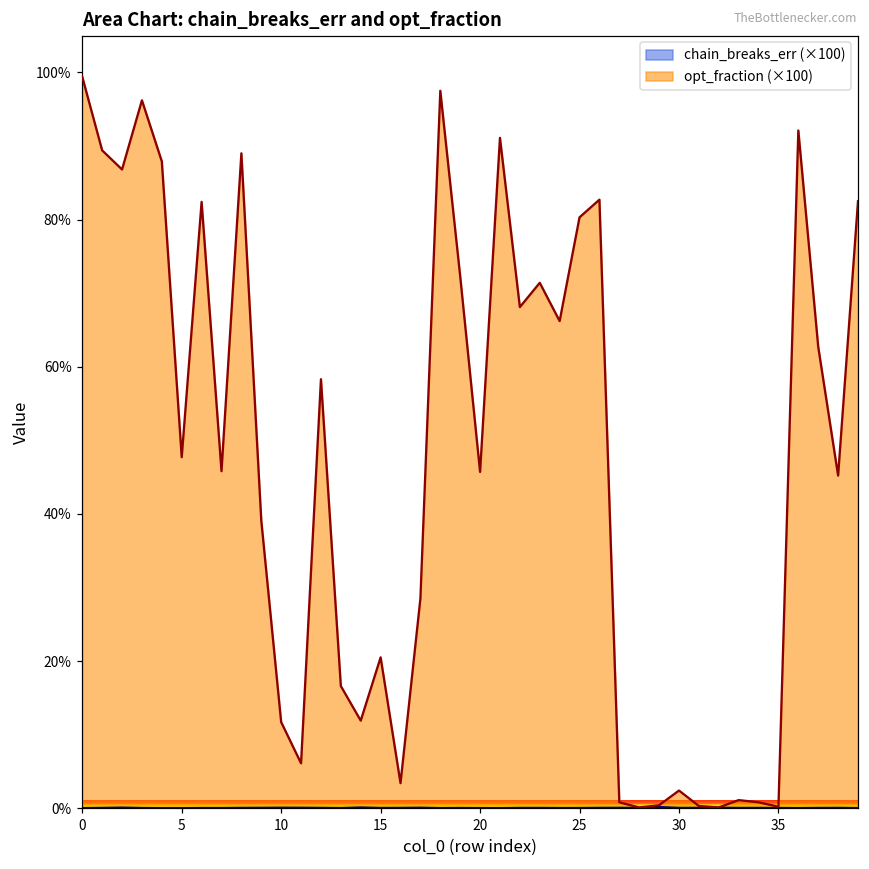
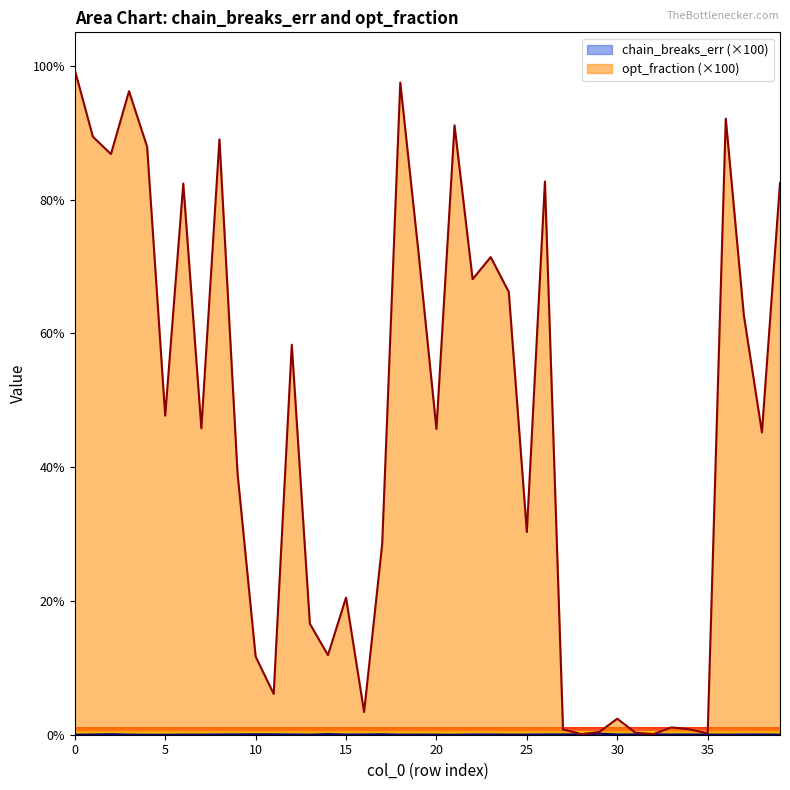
  {
    "chain_breaks_err (×100)": {
      "0": "0%",
      "5": "0%",
      "10": "0%",
      "15": "0%",
      "20": "0%",
      "25": "0%",
      "30": "0%"
    },
    "opt_fraction (×100)": {
      "0": "99%",
      "5": "48%",
      "10": "12%",
      "15": "21%",
      "20": "46%",
-     "25": "80%",
+     "25": "30%",
      "30": "2%"
    }
  }
